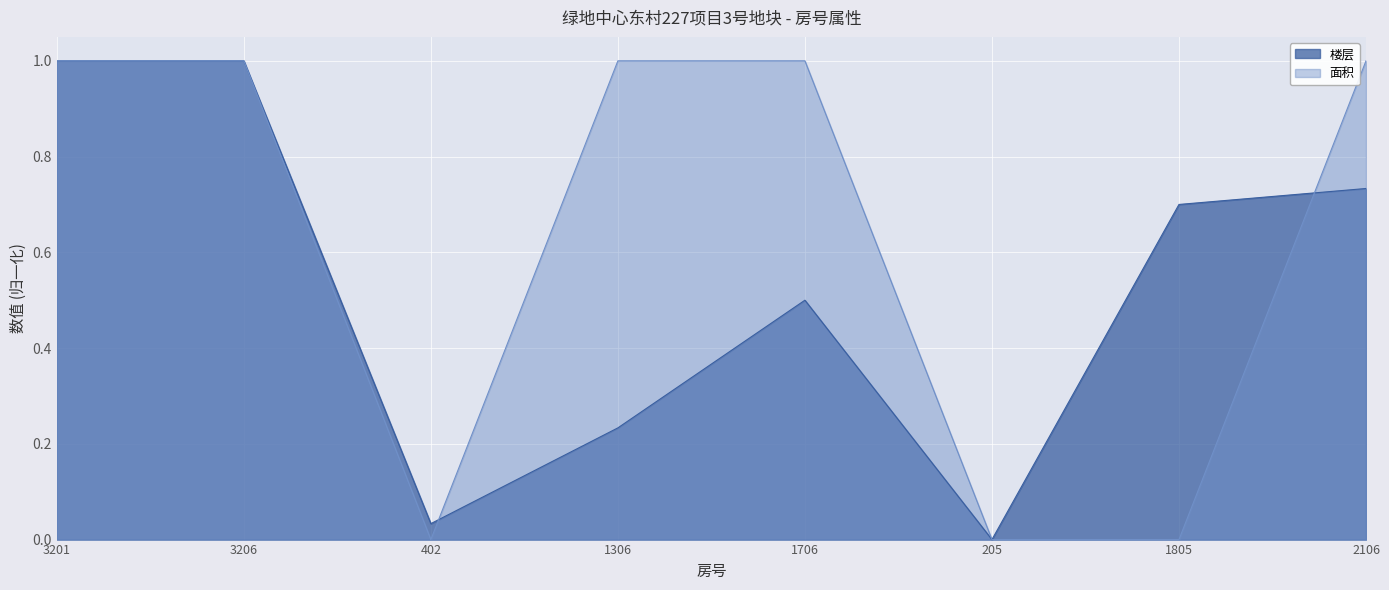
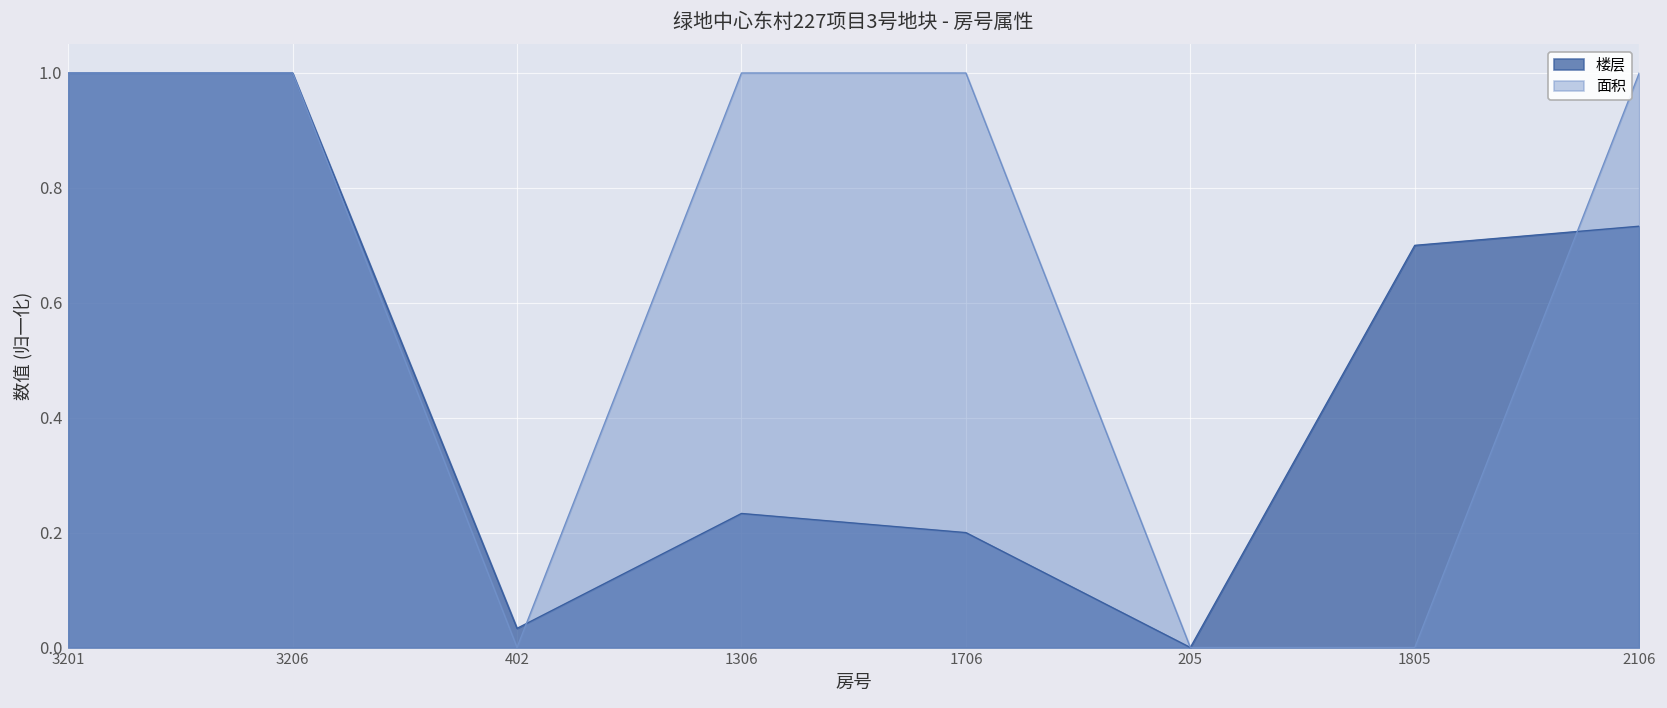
  {
    "楼层": {
      "402": 0.03,
      "1306": 0.23,
-     "1706": 0.50,
+     "1706": 0.20,
      "1805": 0.70,
      "2106": 0.73
    },
    "面积": {
      "402": 0.00,
      "1306": 1.00,
      "1706": 1.00,
      "1805": 0.00,
      "2106": 1.00
    }
  }
